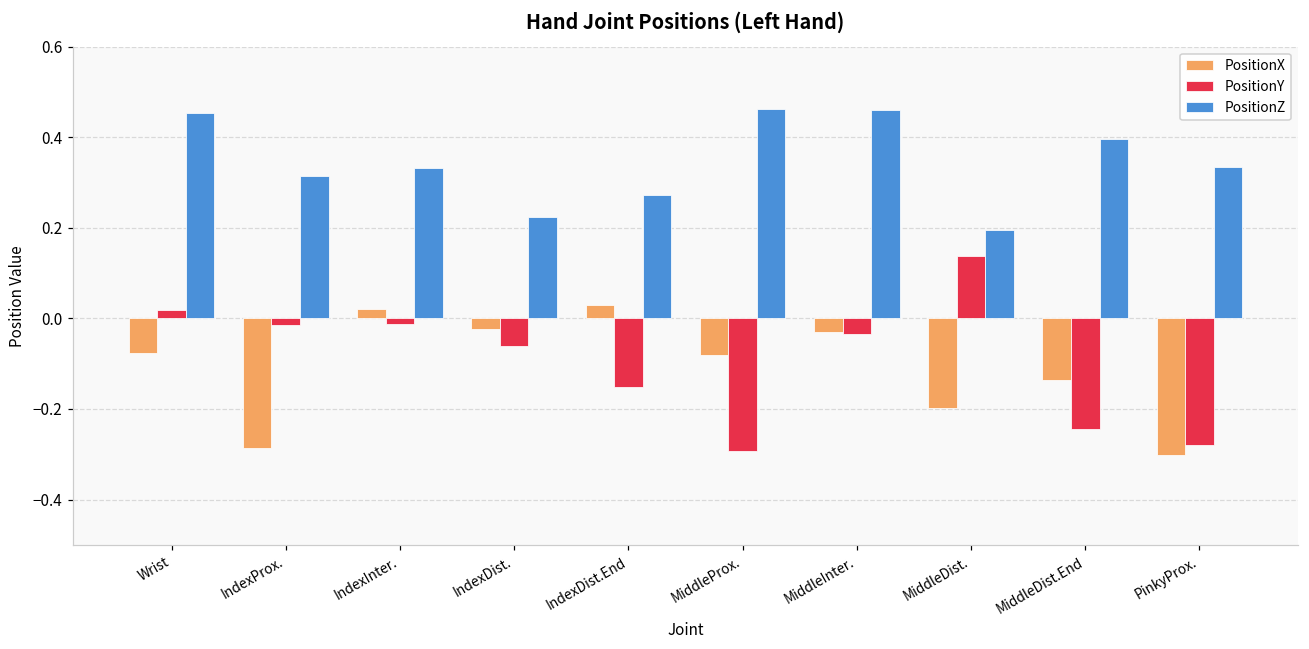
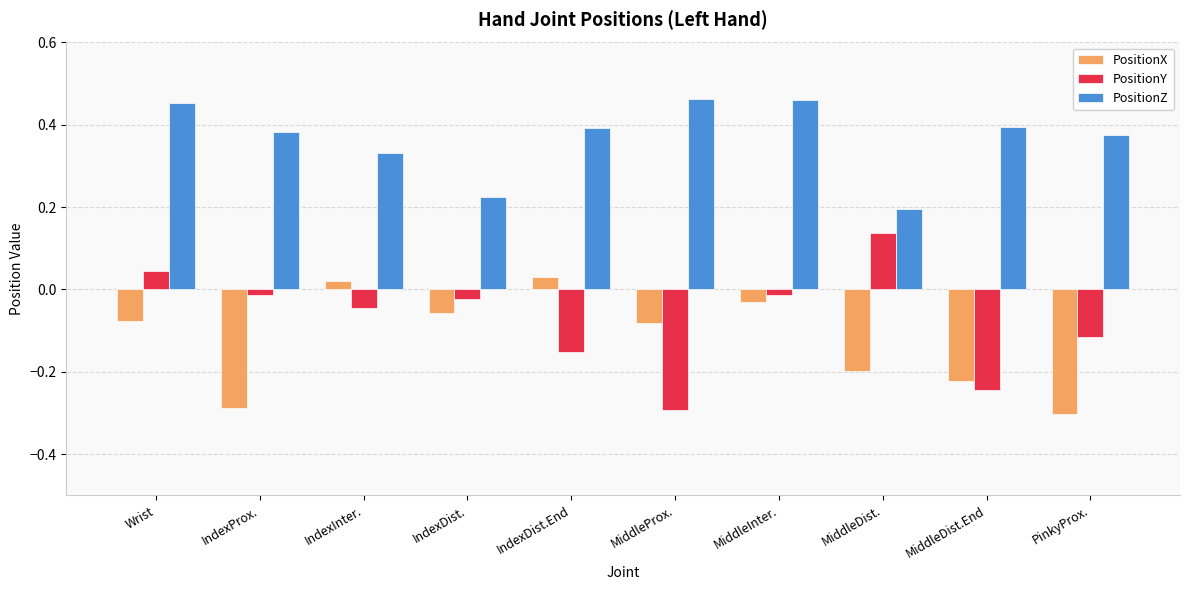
  {
    "PositionX": {
      "Wrist": -0.08,
      "IndexProx.": -0.29,
      "IndexInter.": 0.02,
-     "IndexDist.": -0.02,
+     "IndexDist.": -0.06,
      "IndexDist.End": 0.03,
      "MiddleProx.": -0.08,
      "MiddleInter.": -0.03,
      "MiddleDist.": -0.20,
-     "MiddleDist.End": -0.14,
+     "MiddleDist.End": -0.22,
      "PinkyProx.": -0.30
    },
    "PositionY": {
-     "Wrist": 0.02,
+     "Wrist": 0.05,
      "IndexProx.": -0.01,
-     "IndexInter.": -0.01,
-     "IndexDist.": -0.06,
+     "IndexInter.": -0.04,
+     "IndexDist.": -0.02,
      "IndexDist.End": -0.15,
      "MiddleProx.": -0.29,
-     "MiddleInter.": -0.03,
+     "MiddleInter.": -0.01,
      "MiddleDist.": 0.14,
      "MiddleDist.End": -0.25,
-     "PinkyProx.": -0.28
+     "PinkyProx.": -0.11
    },
    "PositionZ": {
      "Wrist": 0.45,
-     "IndexProx.": 0.31,
+     "IndexProx.": 0.38,
      "IndexInter.": 0.33,
      "IndexDist.": 0.22,
-     "IndexDist.End": 0.27,
+     "IndexDist.End": 0.39,
      "MiddleProx.": 0.46,
      "MiddleInter.": 0.46,
      "MiddleDist.": 0.20,
      "MiddleDist.End": 0.40,
-     "PinkyProx.": 0.33
+     "PinkyProx.": 0.38
    }
  }
